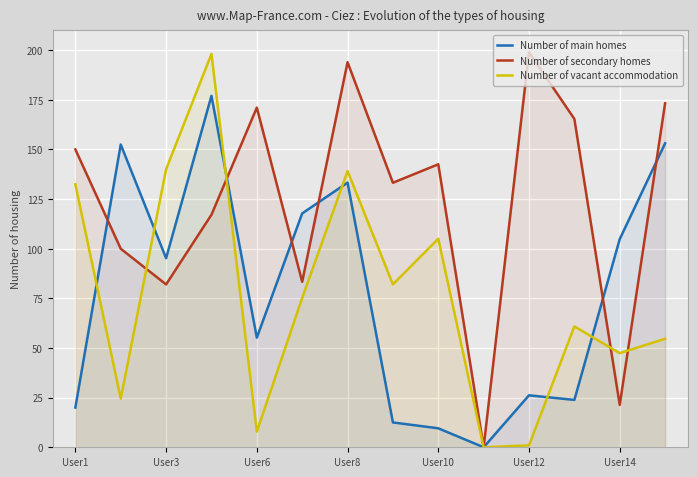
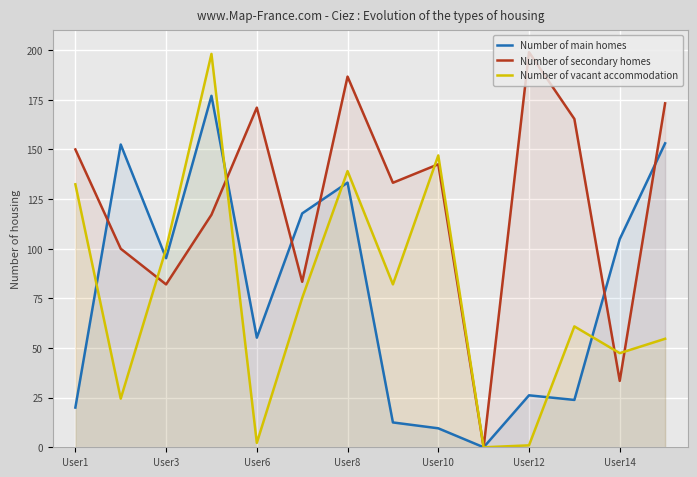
  {
    "Number of main homes": {
      "User1": 20,
      "User3": 95,
      "User6": 55,
      "User8": 133,
      "User10": 10,
      "User12": 26,
      "User14": 105
    },
    "Number of secondary homes": {
      "User1": 150,
      "User3": 82,
      "User6": 171,
-     "User8": 194,
+     "User8": 187,
      "User10": 143,
-     "User14": 21
+     "User14": 33
    },
    "Number of vacant accommodation": {
      "User1": 132,
-     "User3": 140,
-     "User6": 8,
+     "User3": 100,
+     "User6": 2,
      "User8": 139,
-     "User10": 105,
+     "User10": 147,
      "User12": 1,
      "User14": 47
    }
  }
